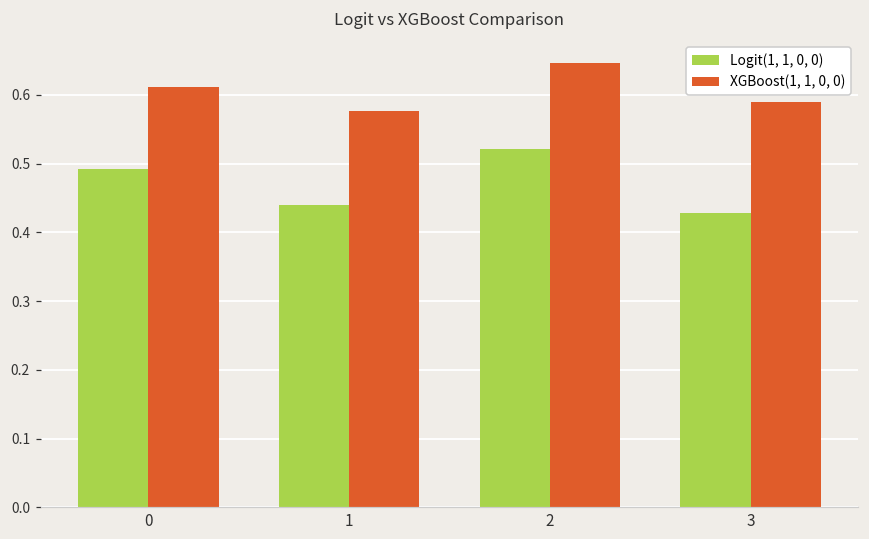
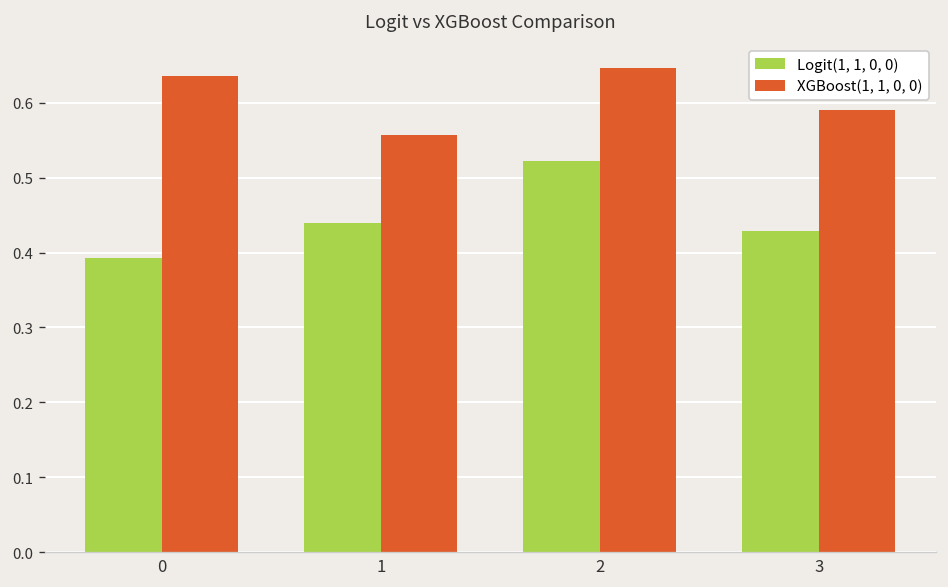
  {
    "Logit(1, 1, 0, 0)": {
-     "0": 0.49,
+     "0": 0.39,
      "1": 0.44,
      "2": 0.52,
      "3": 0.43
    },
    "XGBoost(1, 1, 0, 0)": {
-     "0": 0.61,
-     "1": 0.58,
+     "0": 0.64,
+     "1": 0.56,
      "2": 0.65,
      "3": 0.59
    }
  }
